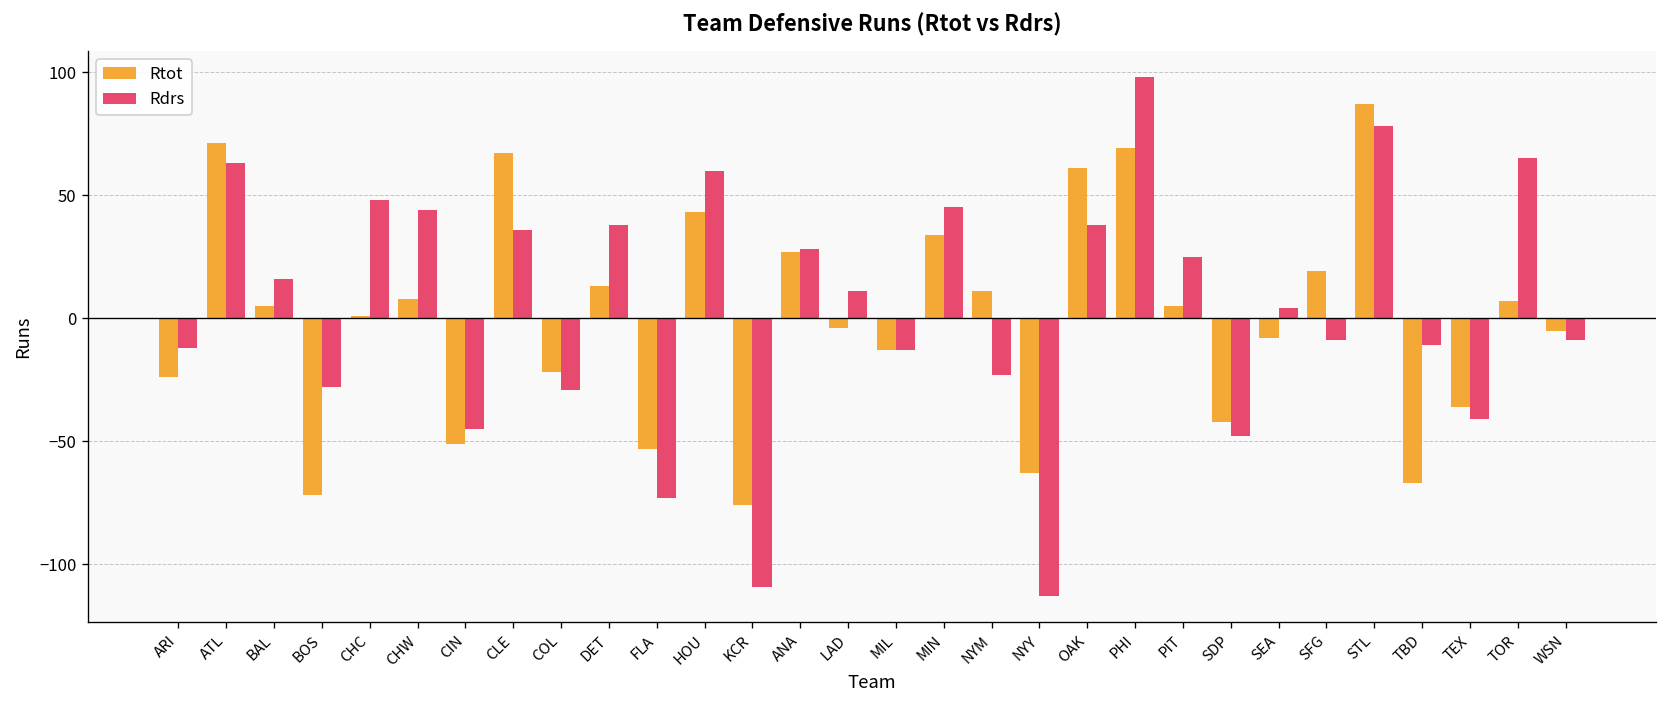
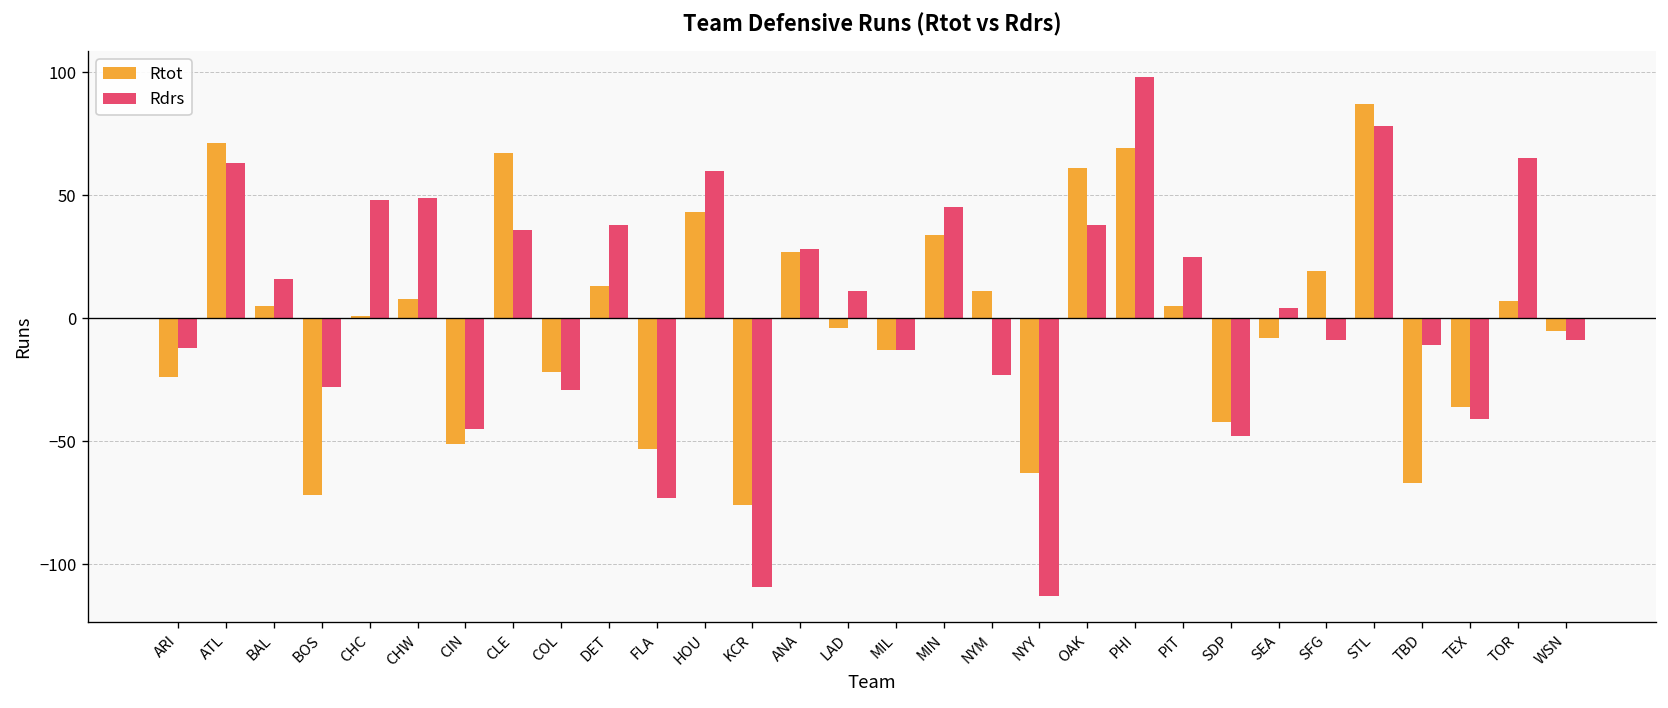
  {
    "Rtot": {
      "ARI": -24,
      "ATL": 71,
      "BAL": 5,
      "BOS": -72,
      "CHW": 8,
      "CIN": -51,
      "CLE": 67,
      "COL": -22,
      "DET": 13,
      "FLA": -53,
      "HOU": 43,
      "KCR": -76,
      "ANA": 27,
      "LAD": -4,
      "MIL": -13,
      "MIN": 34,
      "NYM": 11,
      "NYY": -63,
      "OAK": 61,
      "PHI": 69,
      "PIT": 5,
      "SDP": -42,
      "SEA": -8,
      "SFG": 19,
      "STL": 87,
      "TBD": -67,
      "TEX": -36,
      "TOR": 7,
      "WSN": -5
    },
    "Rdrs": {
      "ARI": -12,
      "ATL": 63,
      "BAL": 16,
      "BOS": -28,
      "CHC": 48,
-     "CHW": 44,
+     "CHW": 49,
      "CIN": -45,
      "CLE": 36,
      "COL": -29,
      "DET": 38,
      "FLA": -73,
      "HOU": 60,
      "KCR": -109,
      "ANA": 28,
      "LAD": 11,
      "MIL": -13,
      "MIN": 45,
      "NYM": -23,
      "NYY": -113,
      "OAK": 38,
      "PHI": 98,
      "PIT": 25,
      "SDP": -48,
      "SEA": 4,
      "SFG": -9,
      "STL": 78,
      "TBD": -11,
      "TEX": -41,
      "TOR": 65,
      "WSN": -9
    }
  }
